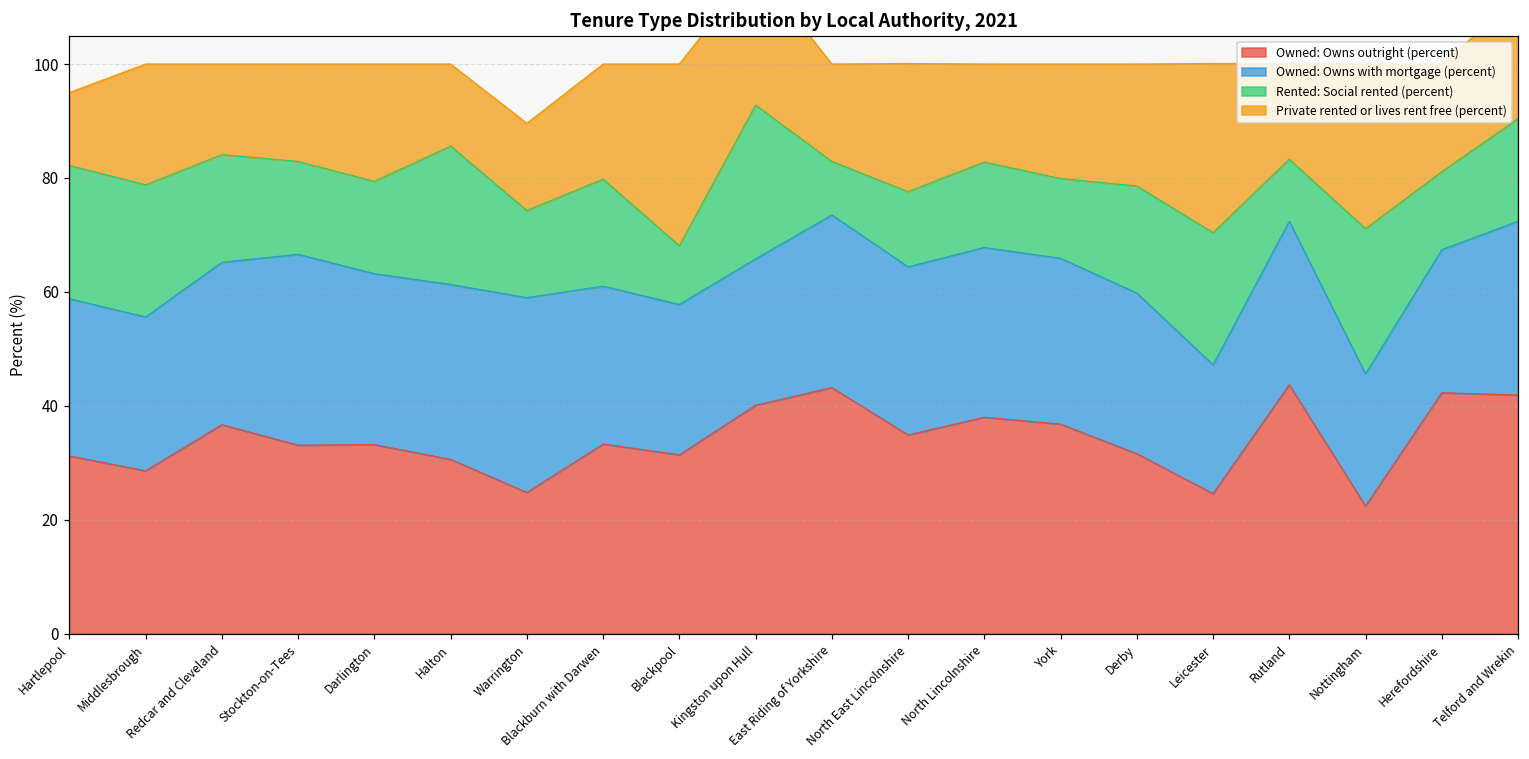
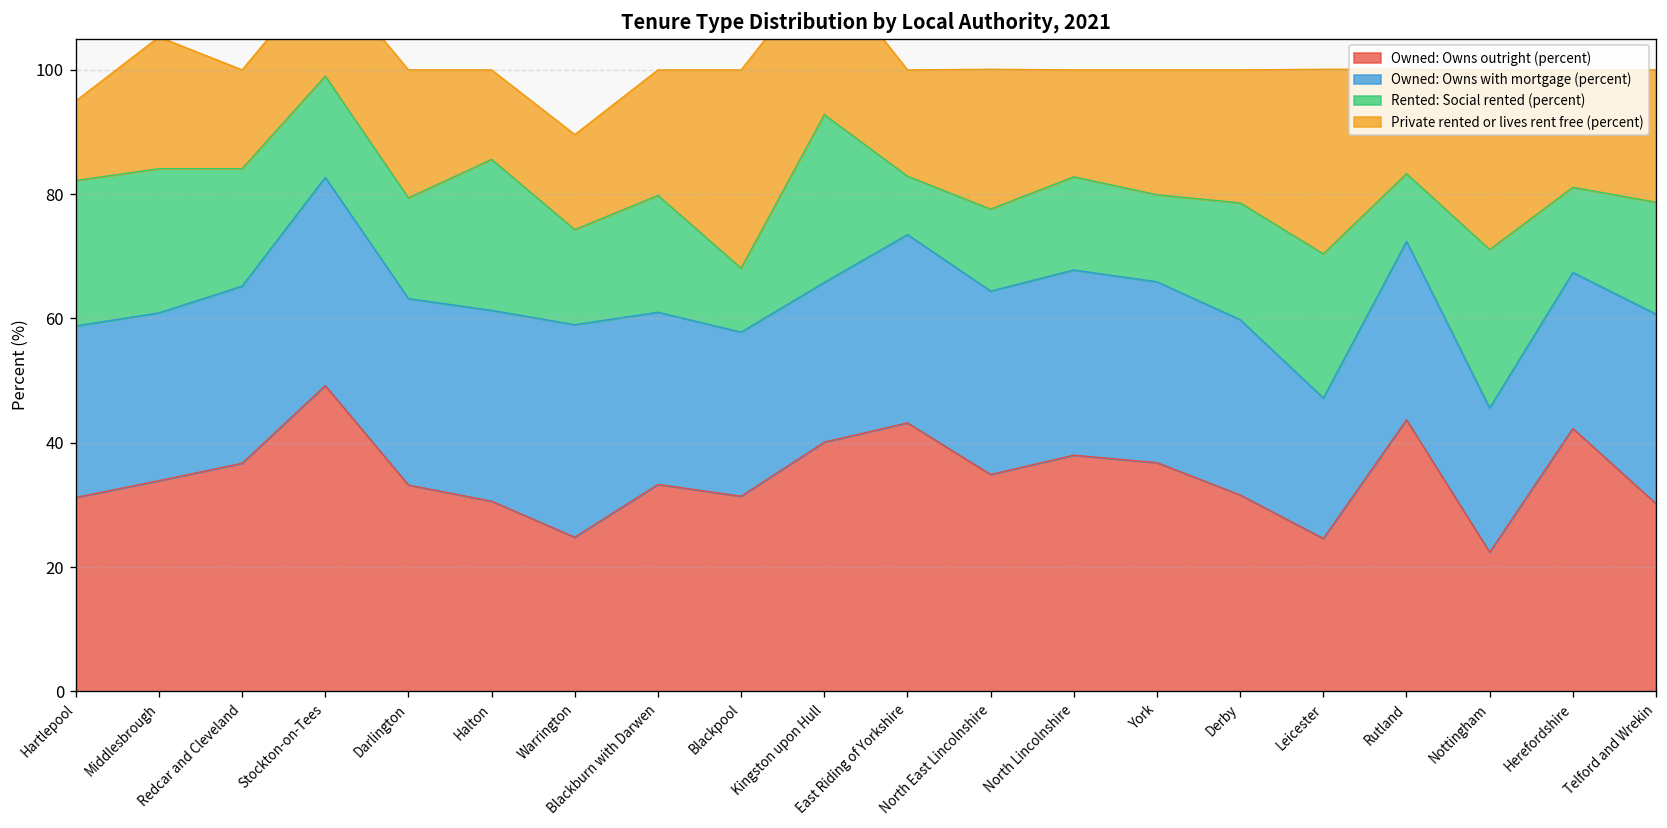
  {
    "Owned: Owns outright (percent)": {
      "Hartlepool": 31,
-     "Middlesbrough": 29,
+     "Middlesbrough": 34,
      "Redcar and Cleveland": 37,
-     "Stockton-on-Tees": 33,
+     "Stockton-on-Tees": 49,
      "Darlington": 33,
      "Halton": 31,
      "Warrington": 25,
      "Blackburn with Darwen": 33,
      "Blackpool": 31,
      "Kingston upon Hull": 40,
      "East Riding of Yorkshire": 43,
      "North East Lincolnshire": 35,
      "North Lincolnshire": 38,
      "York": 37,
      "Derby": 32,
      "Leicester": 25,
      "Rutland": 44,
      "Nottingham": 22,
      "Herefordshire": 42,
-     "Telford and Wrekin": 42
+     "Telford and Wrekin": 30
    },
    "Owned: Owns with mortgage (percent)": {
      "Hartlepool": 28,
      "Middlesbrough": 27,
      "Redcar and Cleveland": 29,
      "Stockton-on-Tees": 34,
      "Darlington": 30,
      "Halton": 31,
      "Warrington": 34,
      "Blackburn with Darwen": 28,
      "Blackpool": 26,
      "Kingston upon Hull": 26,
      "East Riding of Yorkshire": 30,
      "North East Lincolnshire": 30,
      "North Lincolnshire": 30,
      "York": 29,
      "Derby": 28,
      "Leicester": 23,
      "Rutland": 29,
      "Nottingham": 23,
      "Herefordshire": 25,
      "Telford and Wrekin": 31
    },
    "Rented: Social rented (percent)": {
      "Hartlepool": 23,
      "Middlesbrough": 23,
      "Redcar and Cleveland": 19,
      "Stockton-on-Tees": 16,
      "Darlington": 16,
      "Halton": 24,
      "Warrington": 15,
      "Blackburn with Darwen": 19,
      "Blackpool": 10,
      "Kingston upon Hull": 27,
      "East Riding of Yorkshire": 9,
      "North East Lincolnshire": 13,
      "North Lincolnshire": 15,
      "York": 14,
      "Derby": 19,
      "Leicester": 23,
      "Rutland": 11,
      "Nottingham": 26,
      "Herefordshire": 14,
      "Telford and Wrekin": 18
    },
    "Private rented or lives rent free (percent)": {
      "Hartlepool": 13,
      "Middlesbrough": 21,
      "Redcar and Cleveland": 16,
      "Darlington": 21,
      "Halton": 14,
      "Warrington": 15,
      "Blackburn with Darwen": 20,
      "Blackpool": 32,
      "East Riding of Yorkshire": 17,
      "North East Lincolnshire": 23,
      "North Lincolnshire": 17,
      "York": 20,
      "Derby": 21,
      "Leicester": 30
    }
  }
